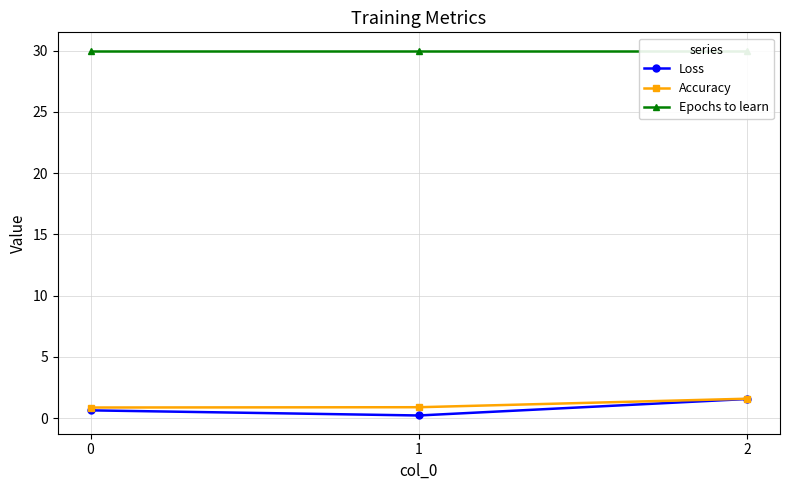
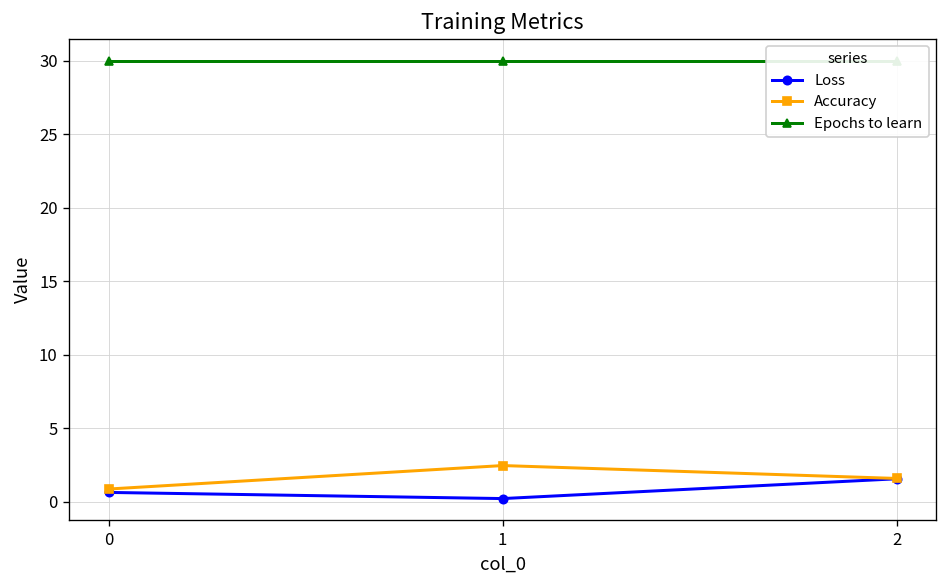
  {
    "Loss": {
      "0": 0.6,
      "1": 0.2
    },
    "Accuracy": {
      "0": 0.9,
-     "1": 0.9
+     "1": 2.5
    },
    "Epochs to learn": {
      "0": 30.0,
      "1": 30.0
    }
  }
